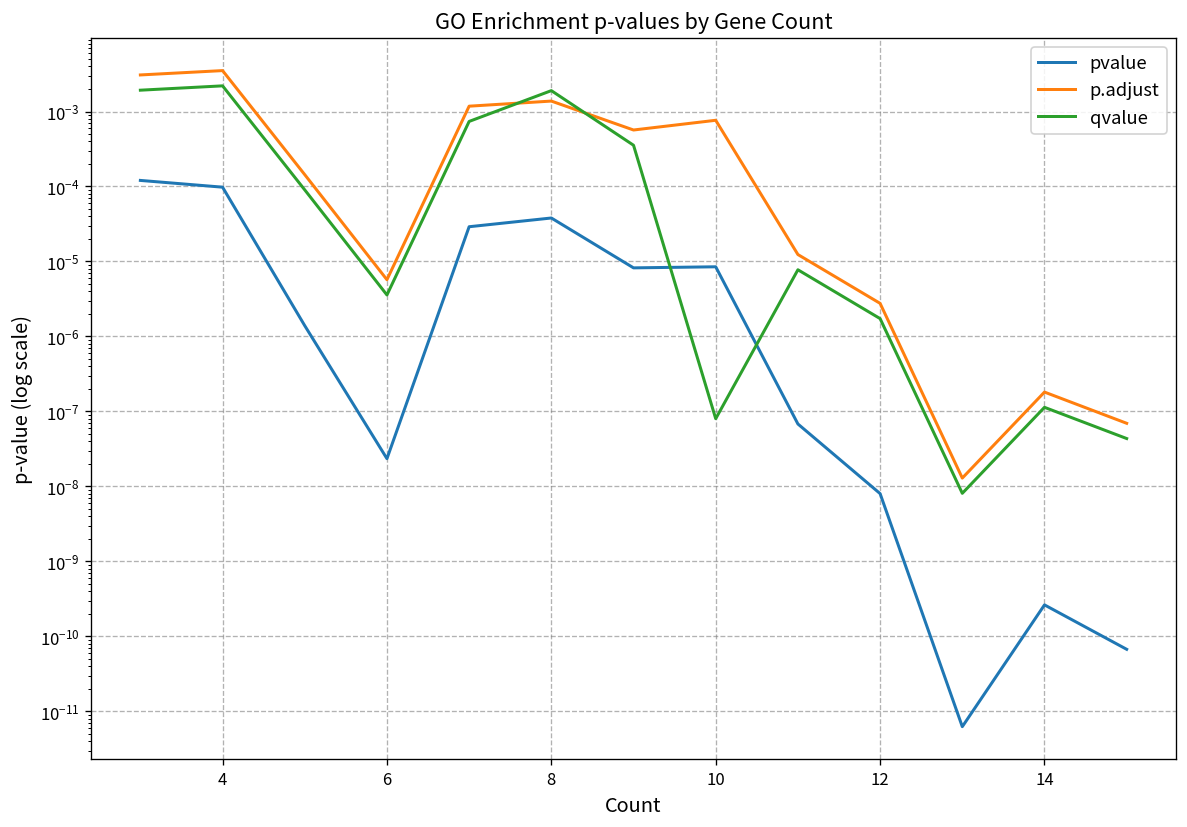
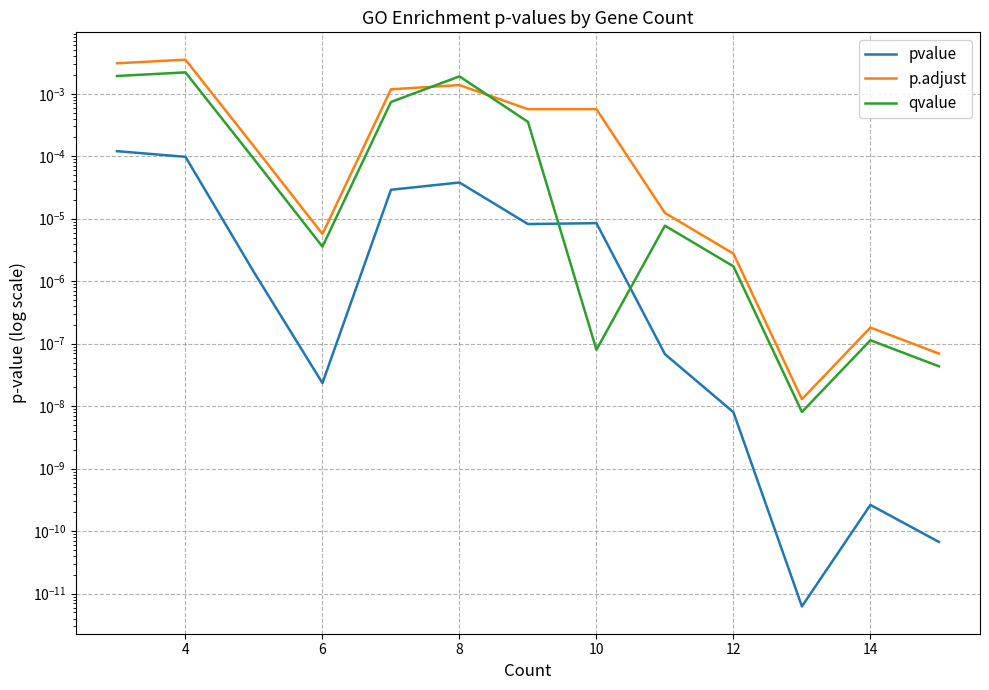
  {
    "pvalue": {
      "4": 0.0001,
      "6": 0.000000023,
      "8": 0.00004,
      "10": 0.000008,
      "12": 0.000000008,
      "14": 0.00000000026
    },
    "p.adjust": {
      "4": 0.004,
      "6": 0.000006,
      "8": 0.0014,
-     "10": 0.0008,
+     "10": 0.0006,
      "12": 0.000003,
      "14": 0.00000018
    },
    "qvalue": {
      "4": 0.0022,
      "6": 0.000004,
      "8": 0.0019,
      "10": 0.00000008,
      "12": 0.0000017,
      "14": 0.00000011
    }
  }
